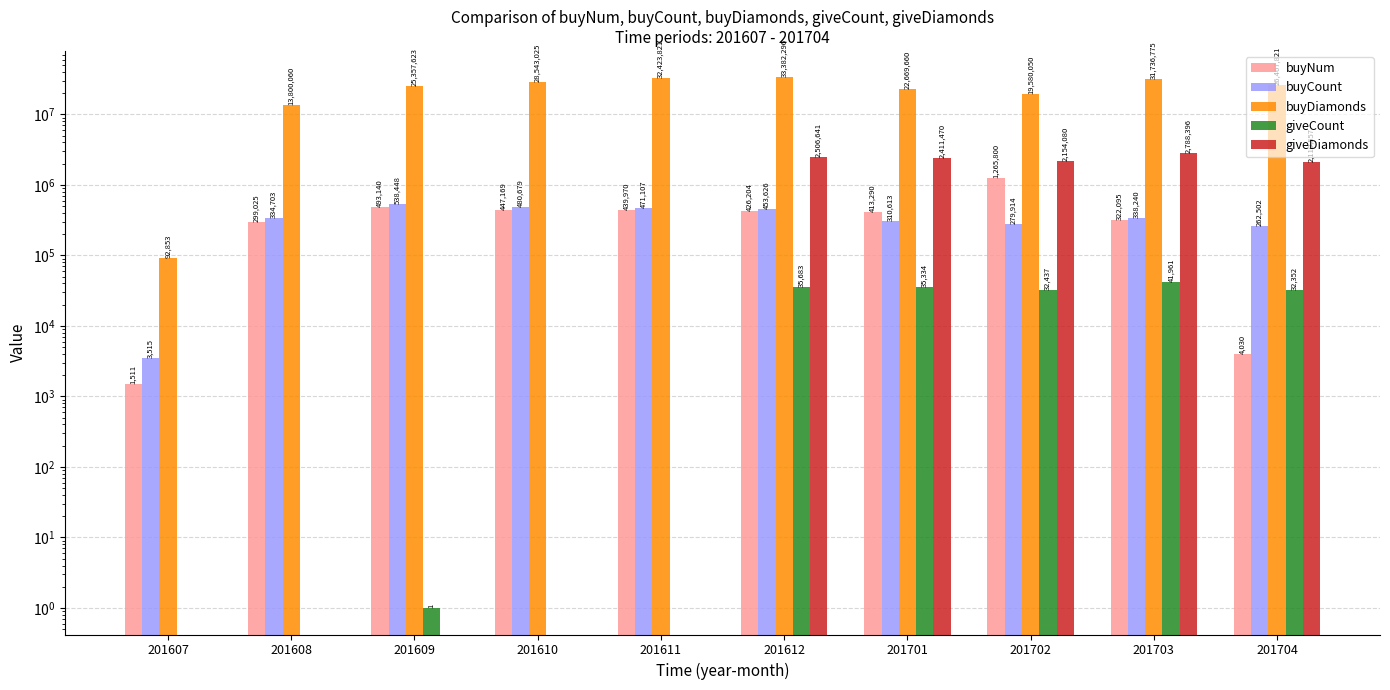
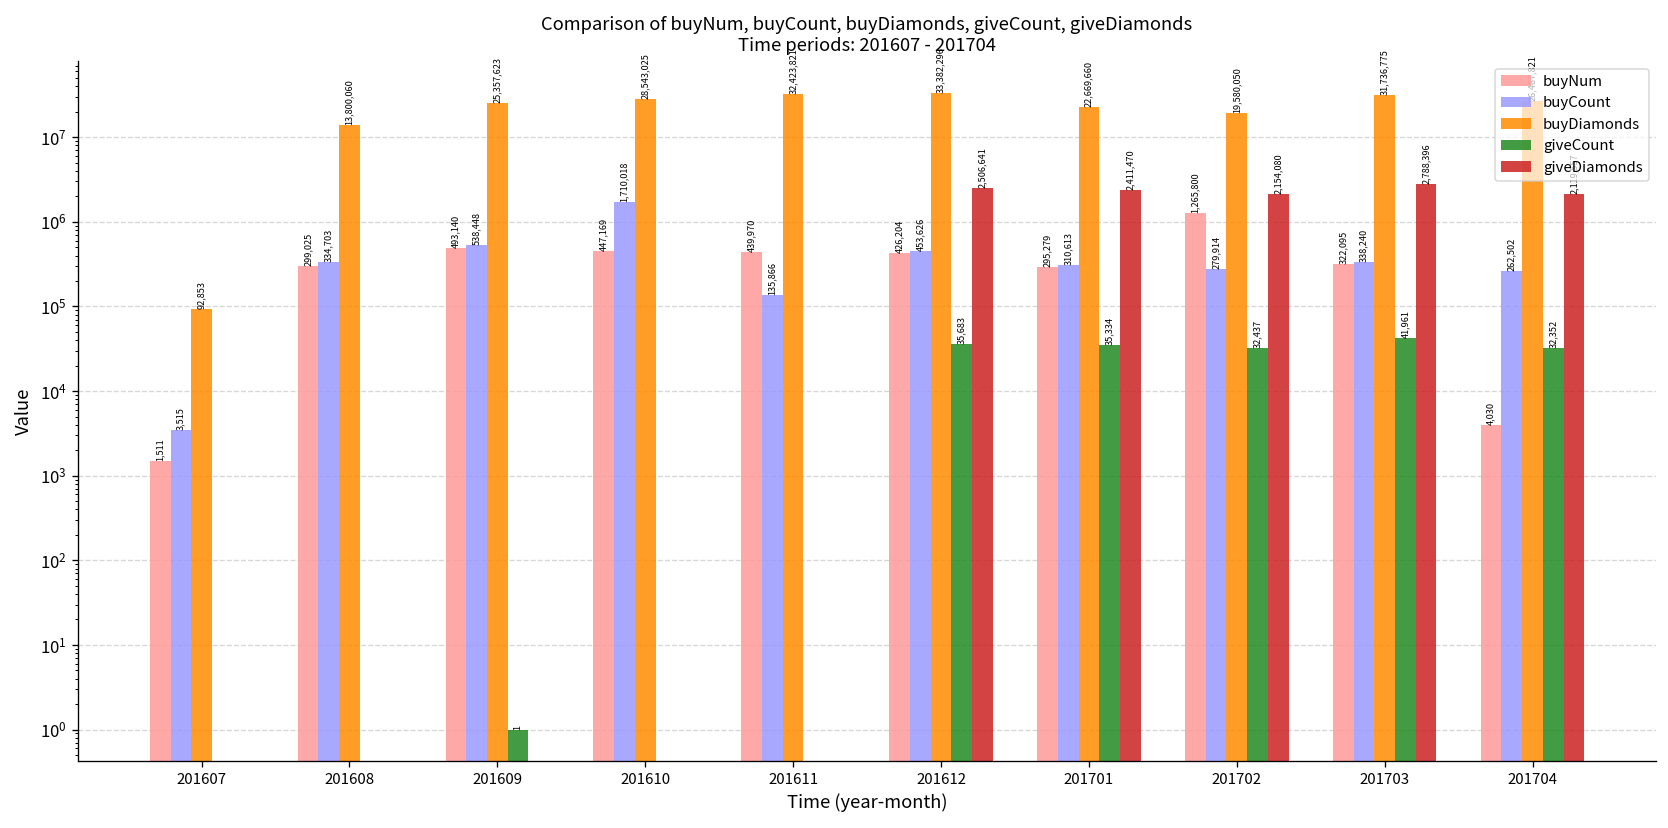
  {
    "buyNum": {
      "201607": "1,511",
      "201608": "299,025",
      "201609": "493,140",
      "201610": "447,169",
      "201611": "439,970",
      "201612": "426,204",
-     "201701": "413,290",
+     "201701": "295,279",
      "201702": "1,265,800",
      "201703": "322,095",
      "201704": "4,030"
    },
    "buyCount": {
      "201607": "3,515",
      "201608": "334,703",
      "201609": "538,448",
-     "201610": "480,679",
-     "201611": "471,107",
+     "201610": "1,710,018",
+     "201611": "135,866",
      "201612": "453,626",
      "201701": "310,613",
      "201702": "279,914",
      "201703": "338,240",
      "201704": "262,502"
    },
    "buyDiamonds": {
      "201607": "92,853",
      "201608": "13,800,060",
      "201609": "25,357,623",
      "201610": "28,543,025",
      "201611": "32,423,821",
      "201612": "33,382,296",
      "201701": "22,669,660",
      "201702": "19,580,050",
      "201703": "31,736,775"
    },
    "giveCount": {
      "201609": "1",
      "201612": "35,683",
      "201701": "35,334",
      "201702": "32,437",
      "201703": "41,961",
      "201704": "32,352"
    },
    "giveDiamonds": {
      "201612": "2,506,641",
      "201701": "2,411,470",
      "201702": "2,154,080",
      "201703": "2,788,396"
    }
  }
